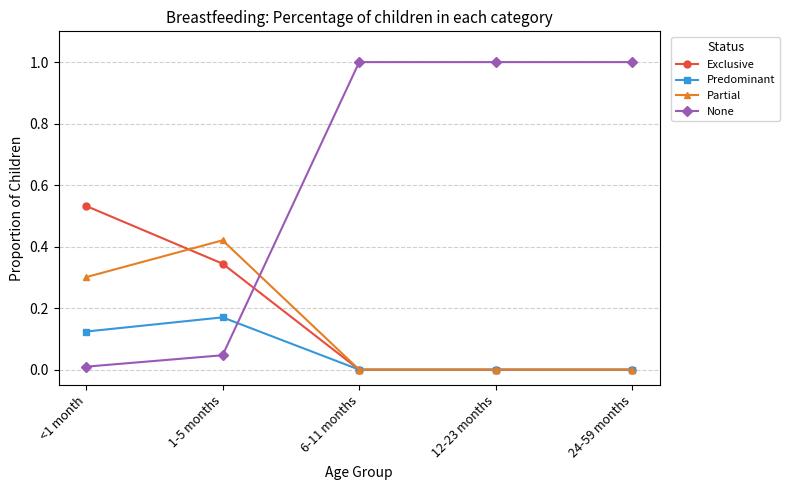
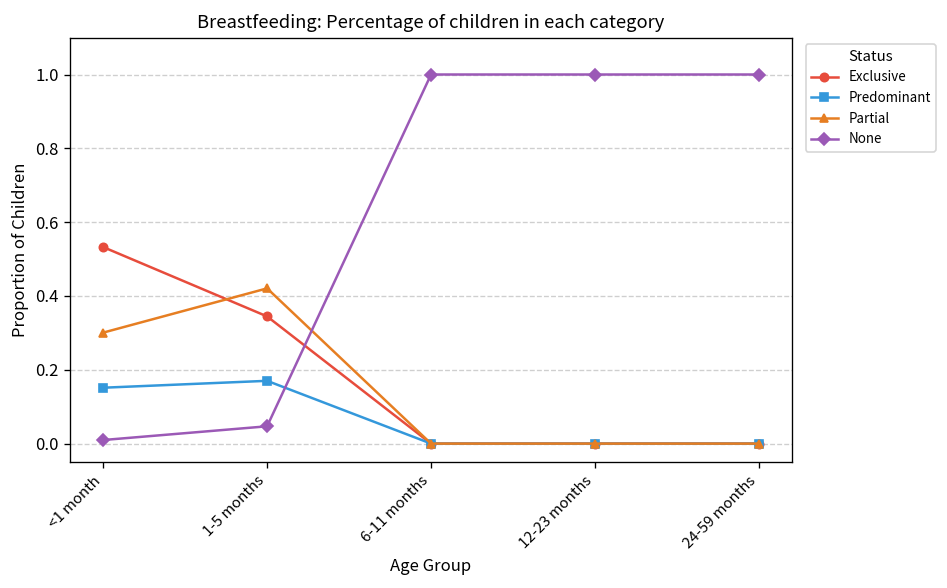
  {
    "Predominant": {
-     "<1 month": 0.12,
+     "<1 month": 0.15,
      "1-5 months": 0.17
    },
    "None": {
      "<1 month": 0.01,
      "1-5 months": 0.05,
      "6-11 months": 1.00,
      "12-23 months": 1.00,
      "24-59 months": 1.00
    }
  }
